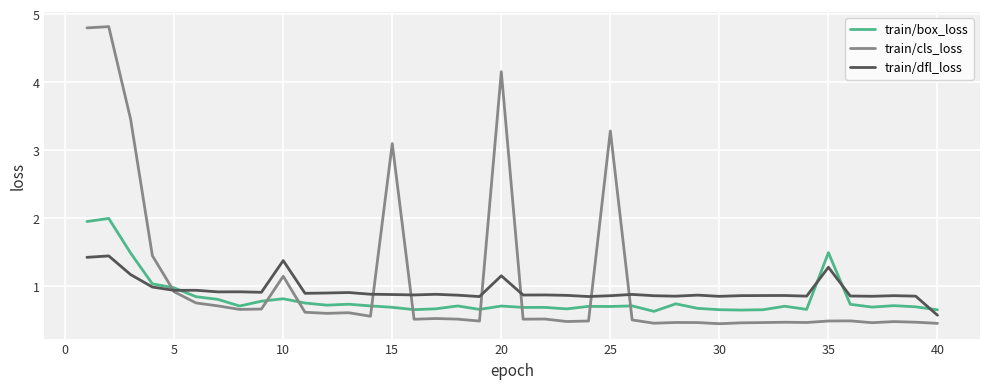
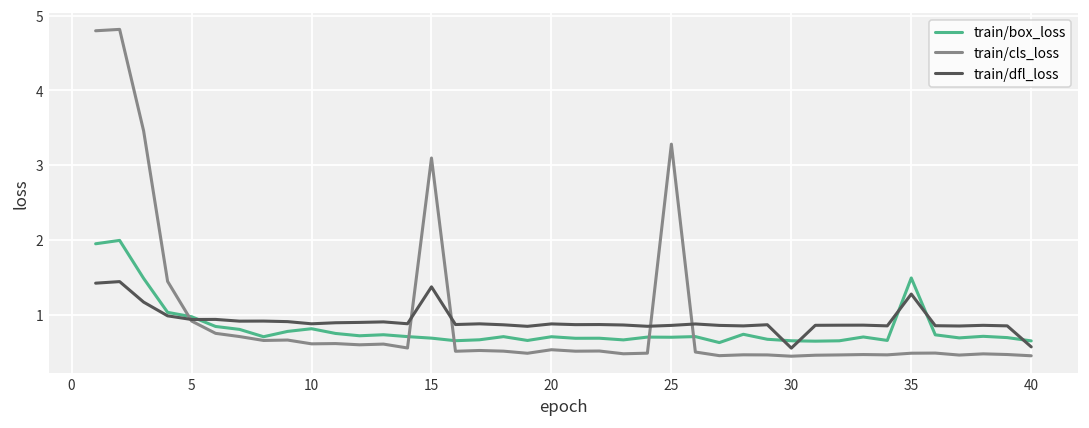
  {
    "train/box_loss": {
      "10": 0.8,
      "15": 0.7,
      "20": 0.7,
      "25": 0.7,
      "30": 0.6,
      "35": 1.5,
      "40": 0.6
    },
    "train/cls_loss": {
-     "10": 1.1,
+     "10": 0.6,
      "15": 3.1,
-     "20": 4.2,
+     "20": 0.5,
      "25": 3.3,
      "30": 0.4,
      "35": 0.5,
      "40": 0.4
    },
    "train/dfl_loss": {
-     "10": 1.4,
-     "15": 0.9,
-     "20": 1.1,
+     "10": 0.9,
+     "15": 1.4,
+     "20": 0.9,
      "25": 0.9,
-     "30": 0.8,
+     "30": 0.6,
      "35": 1.3,
      "40": 0.6
    }
  }
